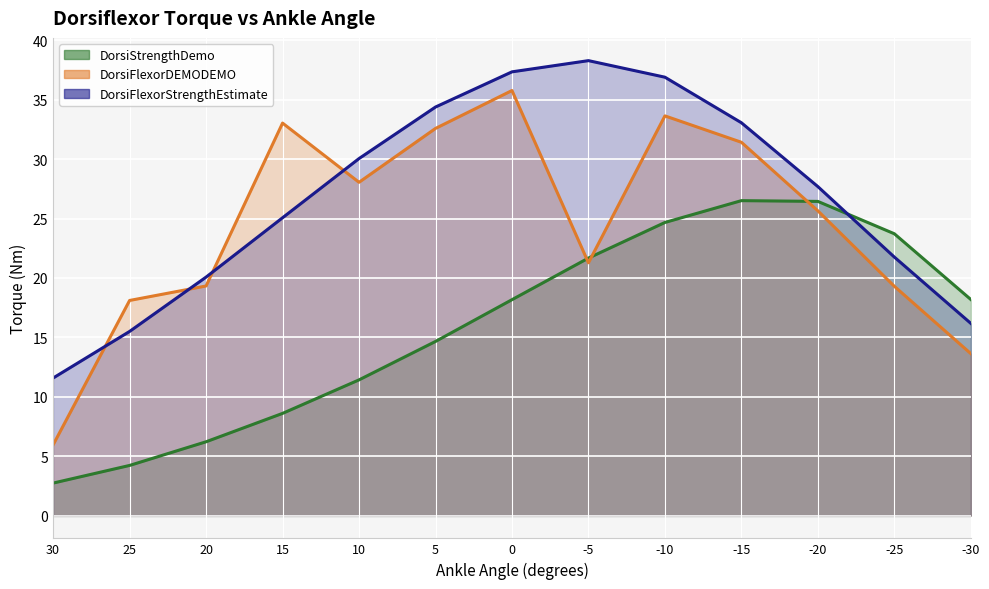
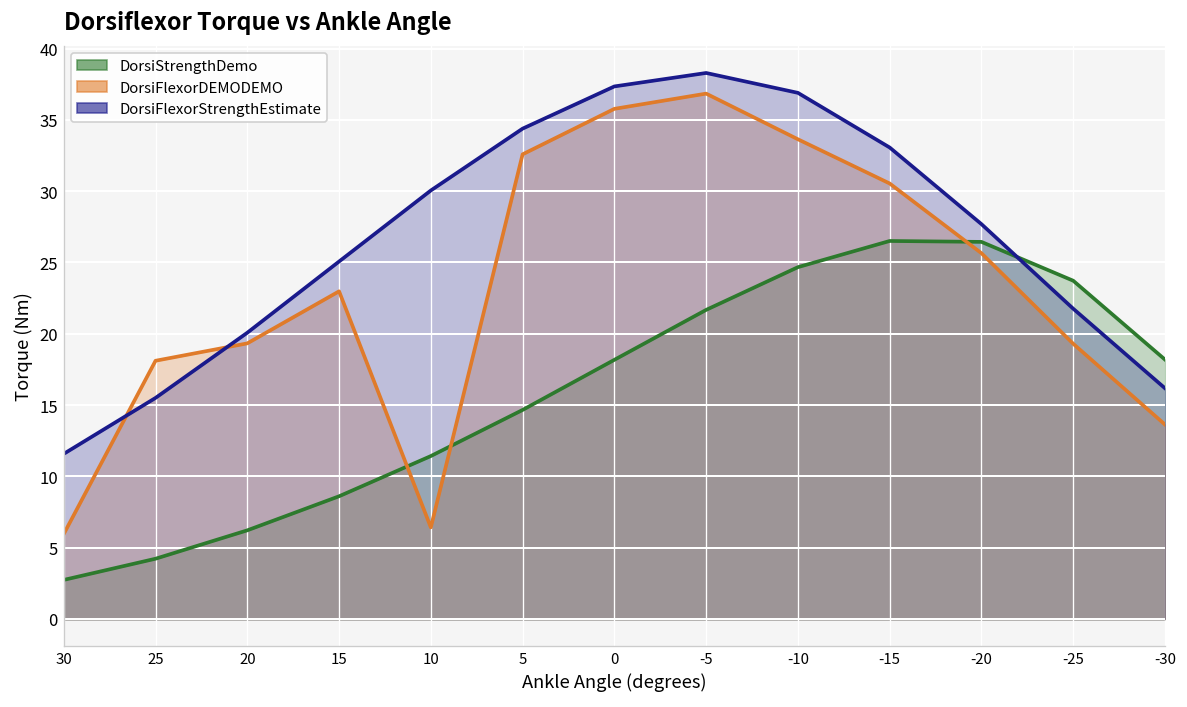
  {
    "DorsiFlexorDEMODEMO": {
      "30": 6.0,
      "25": 18.1,
      "20": 19.3,
-     "15": 33.0,
-     "10": 28.1,
+     "15": 23.0,
+     "10": 6.4,
      "5": 32.6,
      "0": 35.8,
-     "-5": 21.3,
+     "-5": 36.8,
      "-10": 33.6,
-     "-15": 31.4,
+     "-15": 30.5,
      "-20": 25.7,
      "-25": 19.3,
      "-30": 13.6
    }
  }
